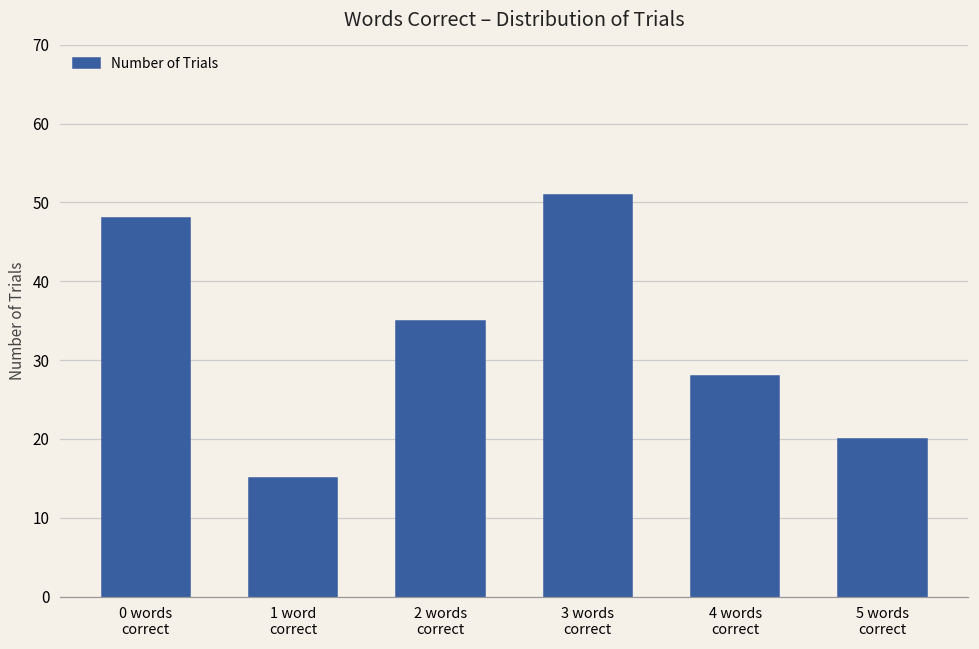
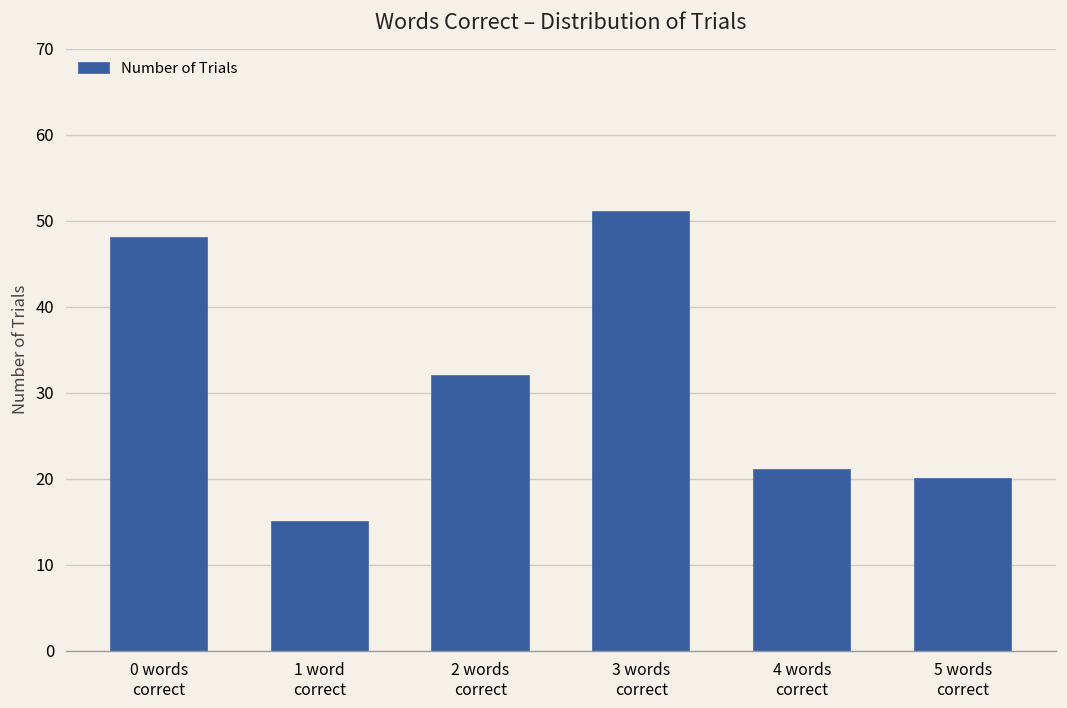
  {
    "0 words correct": 48,
    "1 word correct": 15,
-   "2 words correct": 35,
+   "2 words correct": 32,
    "3 words correct": 51,
-   "4 words correct": 28,
+   "4 words correct": 21,
    "5 words correct": 20
  }
